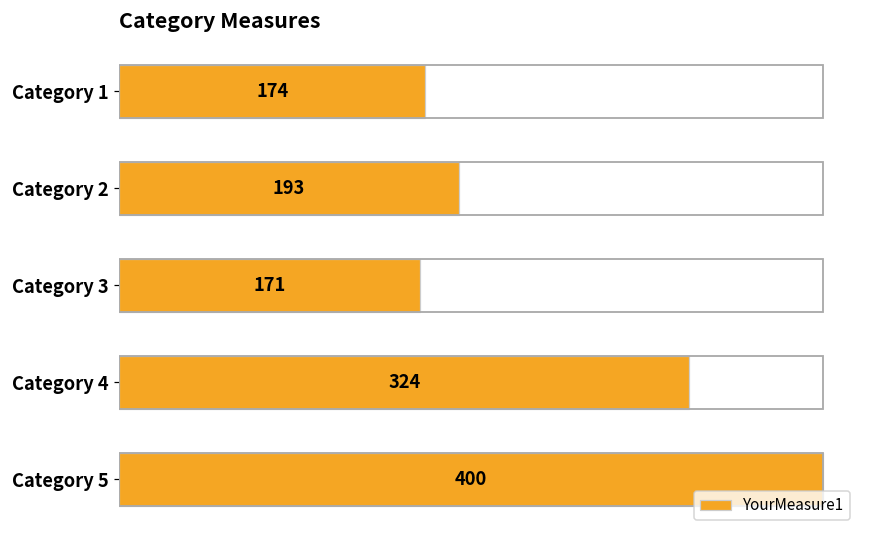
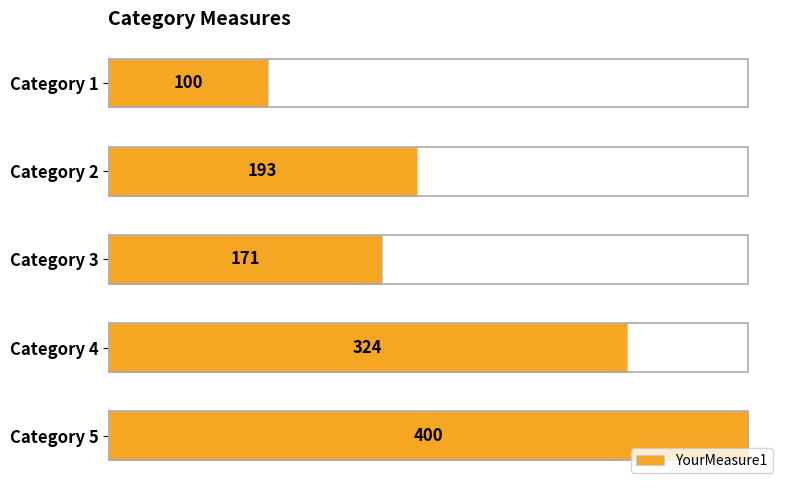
  {
-   "Category 1": 174,
+   "Category 1": 100,
    "Category 2": 193,
    "Category 3": 171,
    "Category 4": 324,
    "Category 5": 400
  }
